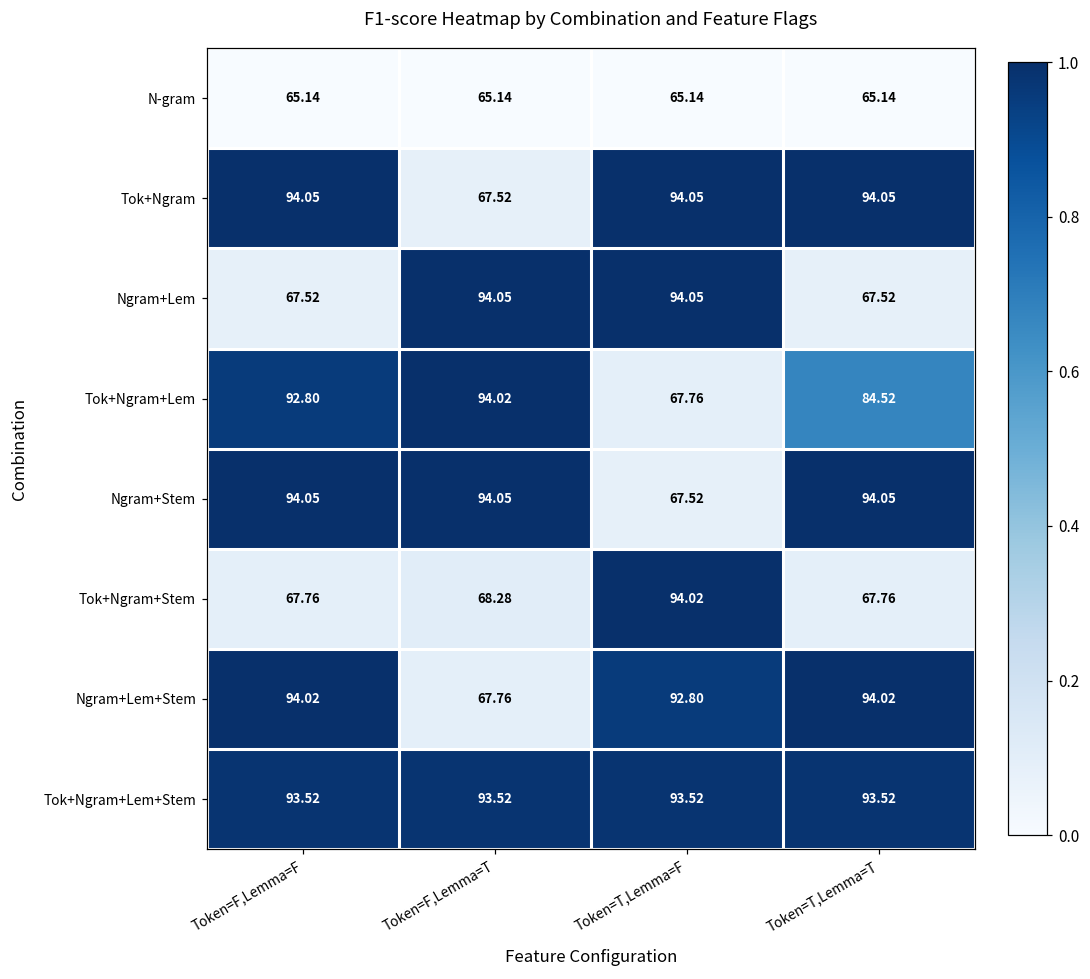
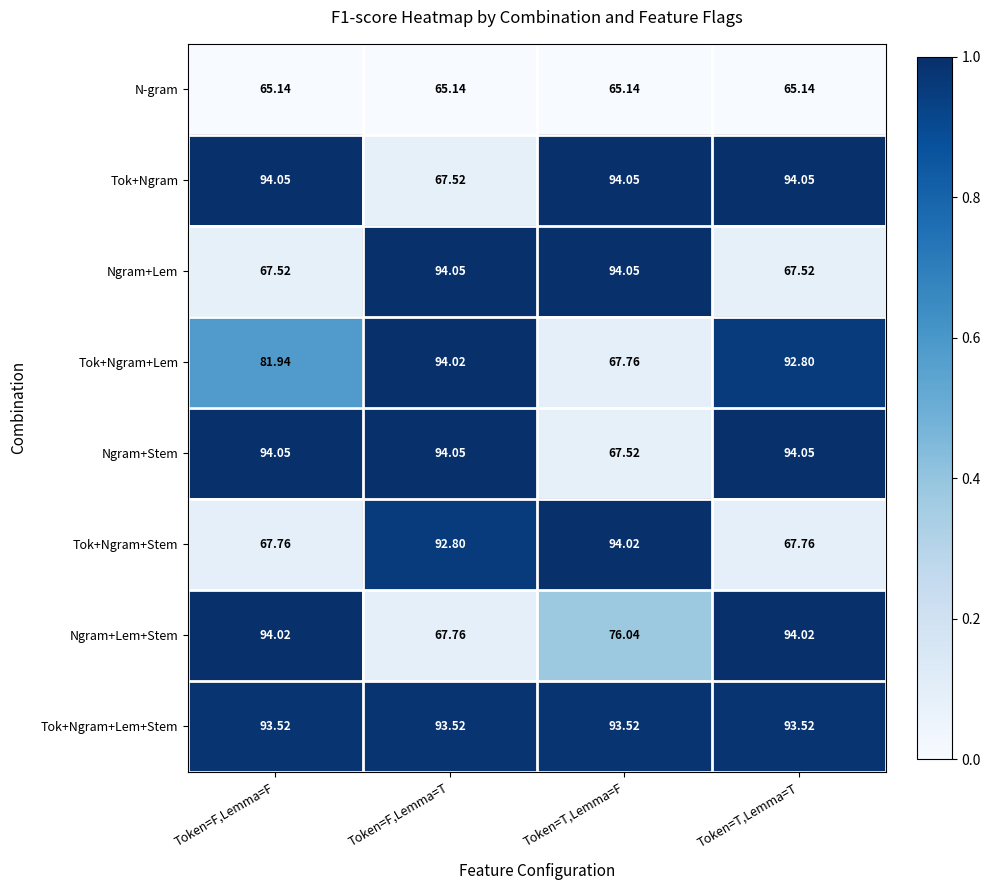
  {
    "N-gram": {
      "Token=F,Lemma=F": 65.14,
      "Token=F,Lemma=T": 65.14,
      "Token=T,Lemma=F": 65.14,
      "Token=T,Lemma=T": 65.14
    },
    "Tok+Ngram": {
      "Token=F,Lemma=F": 94.05,
      "Token=F,Lemma=T": 67.52,
      "Token=T,Lemma=F": 94.05,
      "Token=T,Lemma=T": 94.05
    },
    "Ngram+Lem": {
      "Token=F,Lemma=F": 67.52,
      "Token=F,Lemma=T": 94.05,
      "Token=T,Lemma=F": 94.05,
      "Token=T,Lemma=T": 67.52
    },
    "Tok+Ngram+Lem": {
-     "Token=F,Lemma=F": 92.80,
+     "Token=F,Lemma=F": 81.94,
      "Token=F,Lemma=T": 94.02,
      "Token=T,Lemma=F": 67.76,
-     "Token=T,Lemma=T": 84.52
+     "Token=T,Lemma=T": 92.80
    },
    "Ngram+Stem": {
      "Token=F,Lemma=F": 94.05,
      "Token=F,Lemma=T": 94.05,
      "Token=T,Lemma=F": 67.52,
      "Token=T,Lemma=T": 94.05
    },
    "Tok+Ngram+Stem": {
      "Token=F,Lemma=F": 67.76,
-     "Token=F,Lemma=T": 68.28,
+     "Token=F,Lemma=T": 92.80,
      "Token=T,Lemma=F": 94.02,
      "Token=T,Lemma=T": 67.76
    },
    "Ngram+Lem+Stem": {
      "Token=F,Lemma=F": 94.02,
      "Token=F,Lemma=T": 67.76,
-     "Token=T,Lemma=F": 92.80,
+     "Token=T,Lemma=F": 76.04,
      "Token=T,Lemma=T": 94.02
    },
    "Tok+Ngram+Lem+Stem": {
      "Token=F,Lemma=F": 93.52,
      "Token=F,Lemma=T": 93.52,
      "Token=T,Lemma=F": 93.52,
      "Token=T,Lemma=T": 93.52
    }
  }
